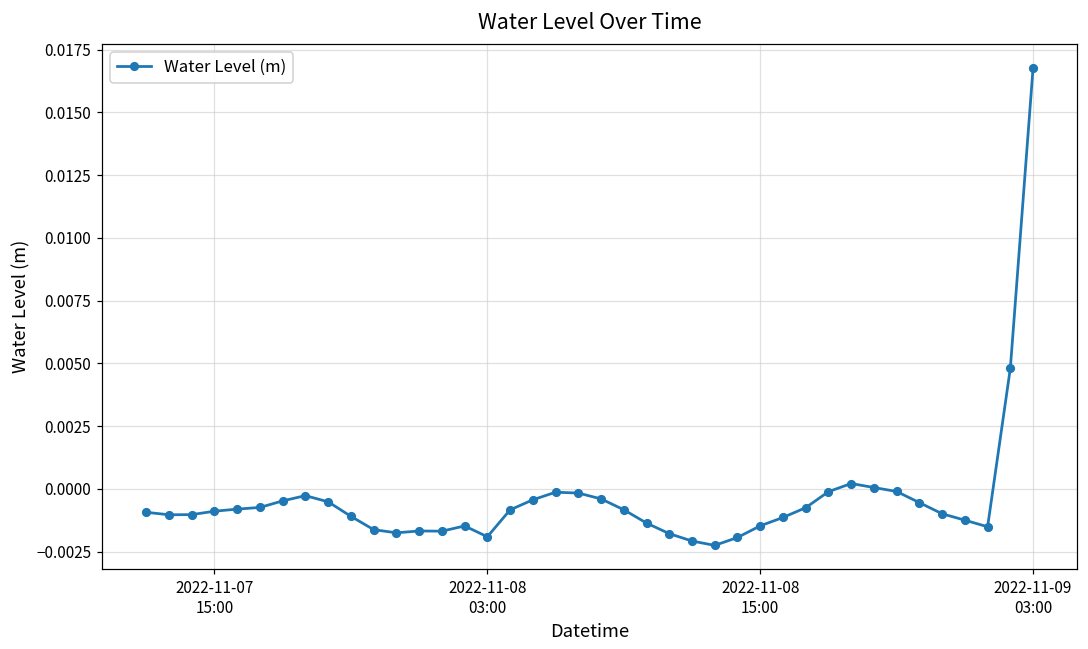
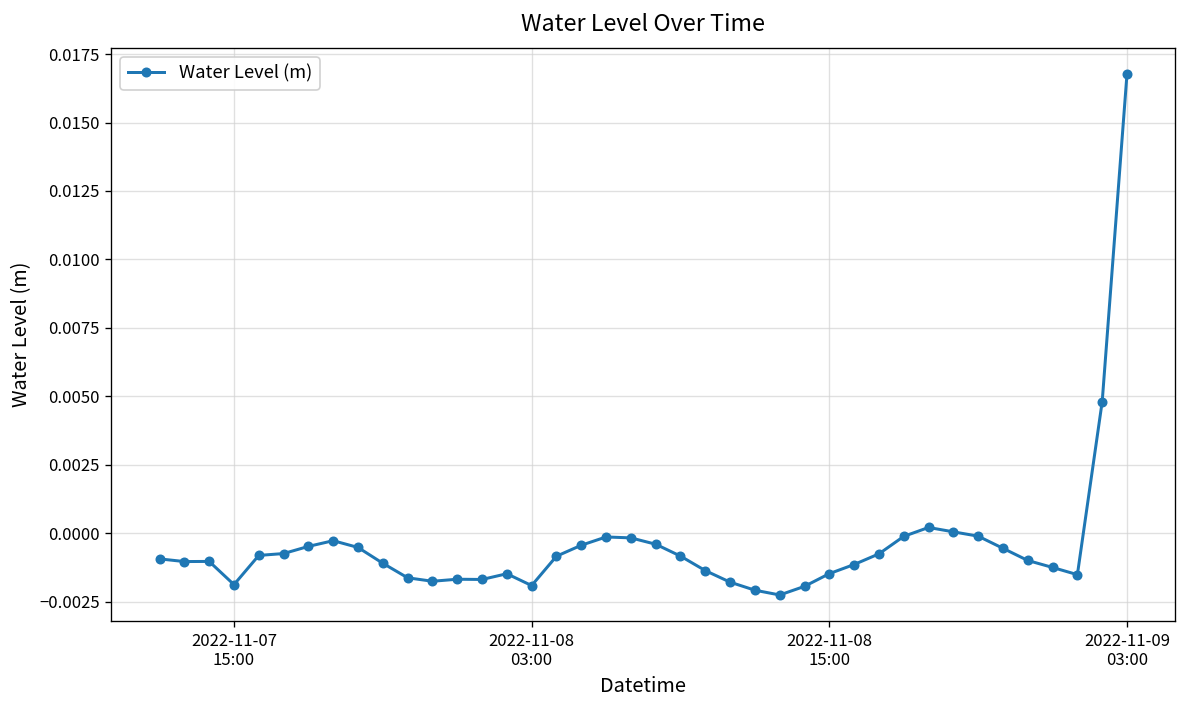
  {
-   "2022-11-07 15:00": -0.0009,
+   "2022-11-07 15:00": -0.0019,
    "2022-11-08 03:00": -0.0019,
    "2022-11-08 15:00": -0.0015,
    "2022-11-09 03:00": 0.0168
  }
